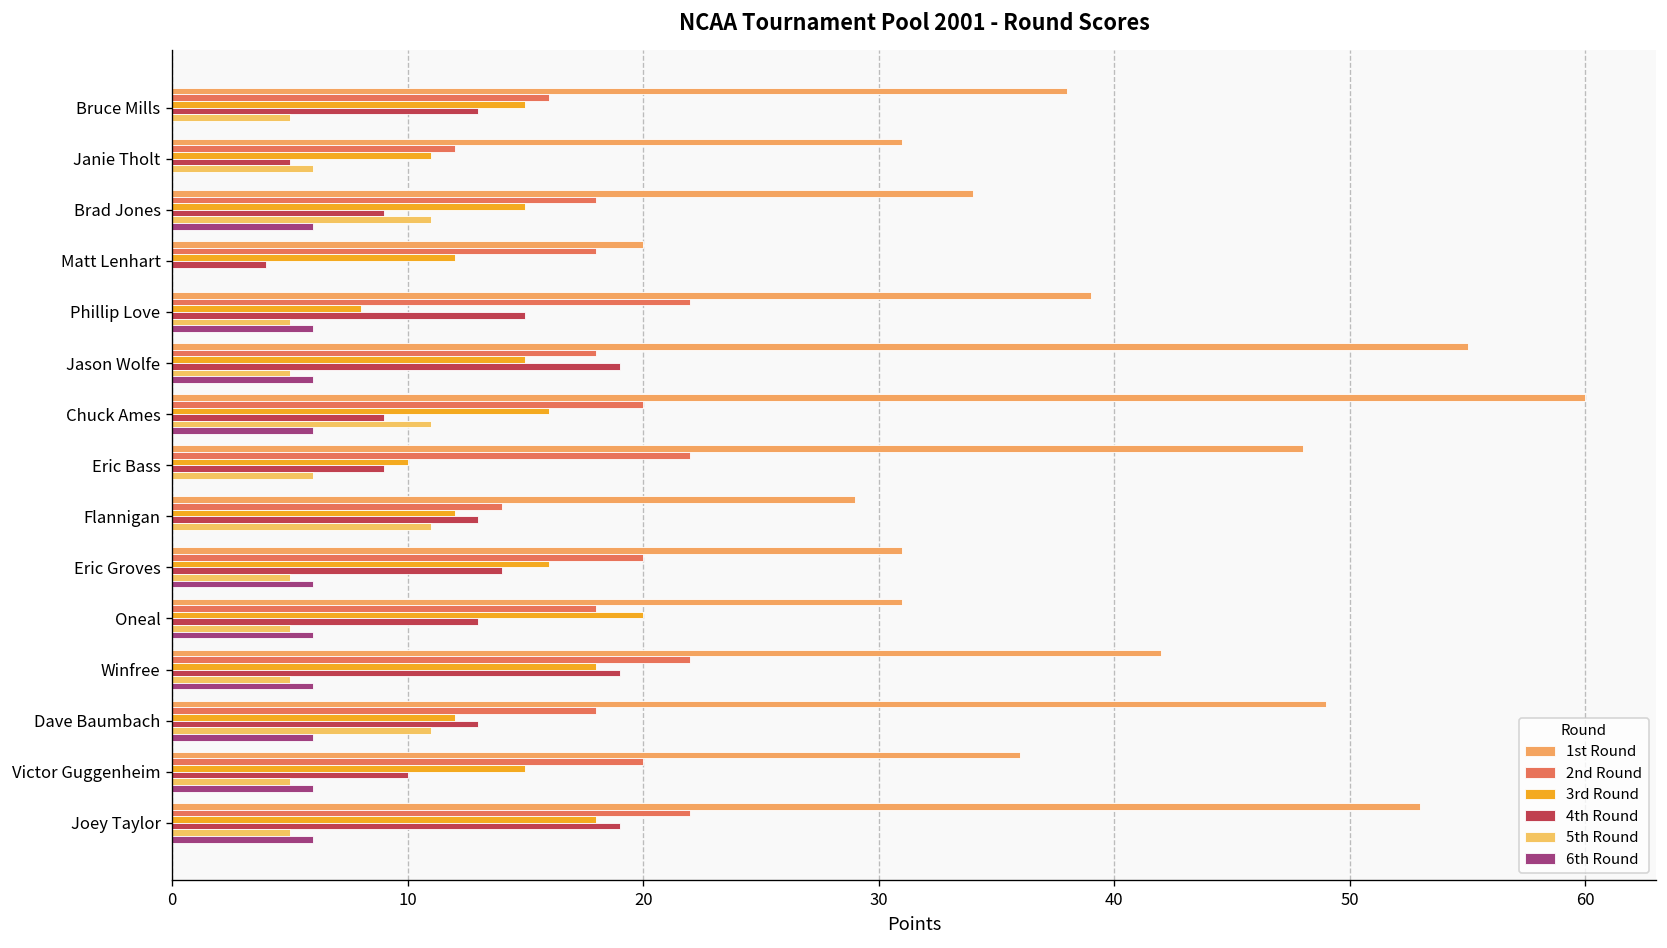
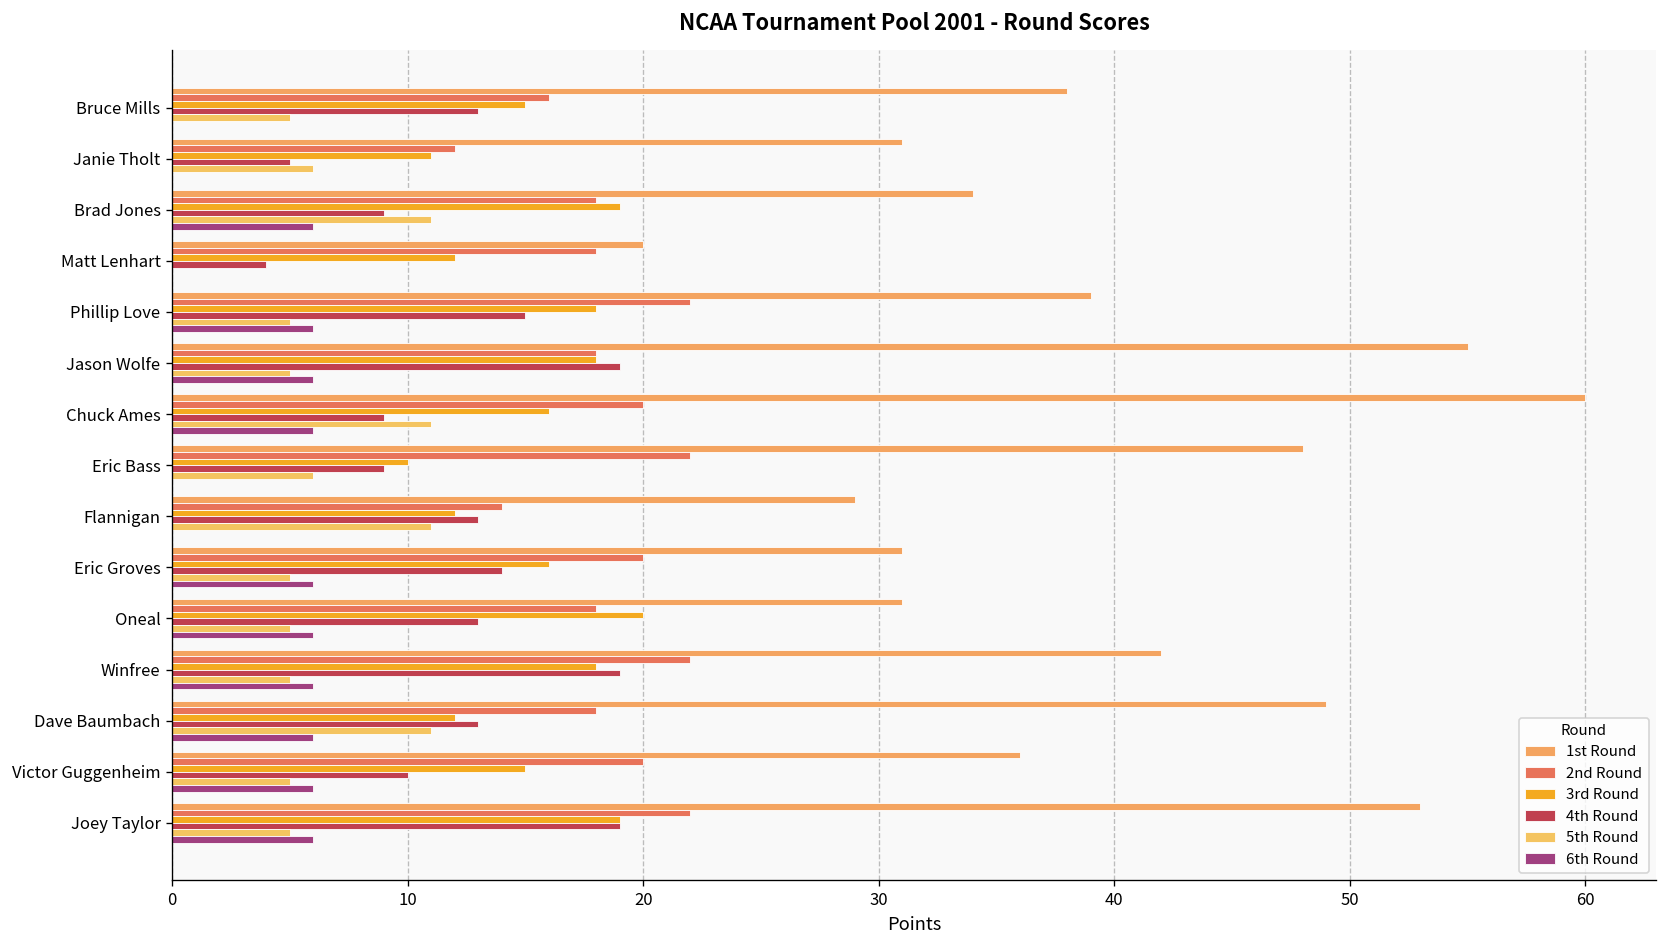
  {
    "3rd Round": {
      "Bruce Mills": 15,
      "Janie Tholt": 11,
-     "Brad Jones": 15,
+     "Brad Jones": 19,
      "Matt Lenhart": 12,
-     "Phillip Love": 8,
-     "Jason Wolfe": 15,
+     "Phillip Love": 18,
+     "Jason Wolfe": 18,
      "Chuck Ames": 16,
      "Eric Bass": 10,
      "Flannigan": 12,
      "Eric Groves": 16,
      "Oneal": 20,
      "Winfree": 18,
      "Dave Baumbach": 12,
      "Victor Guggenheim": 15,
-     "Joey Taylor": 18
+     "Joey Taylor": 19
    }
  }
